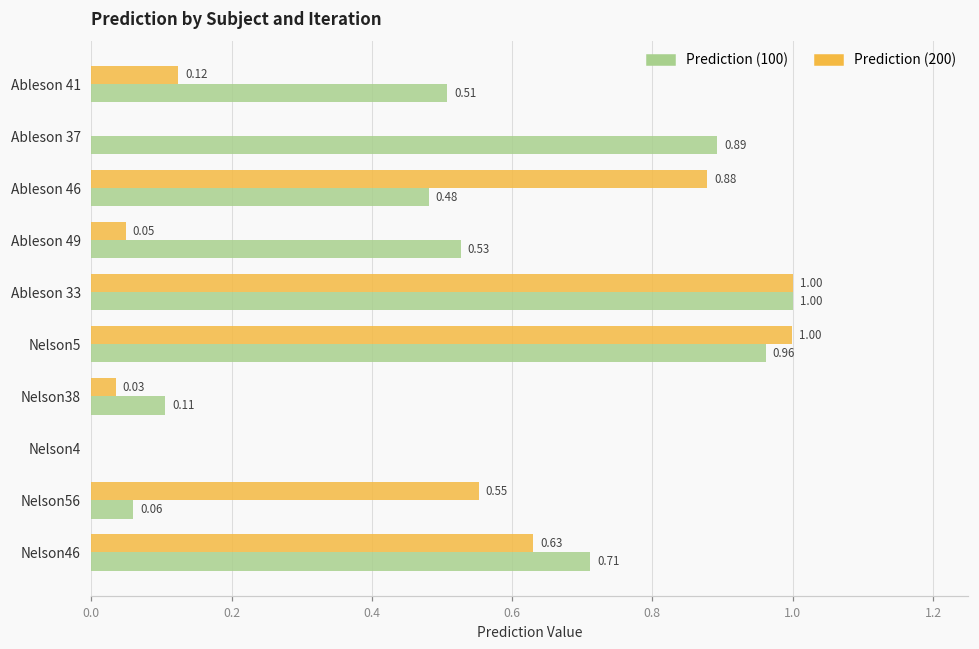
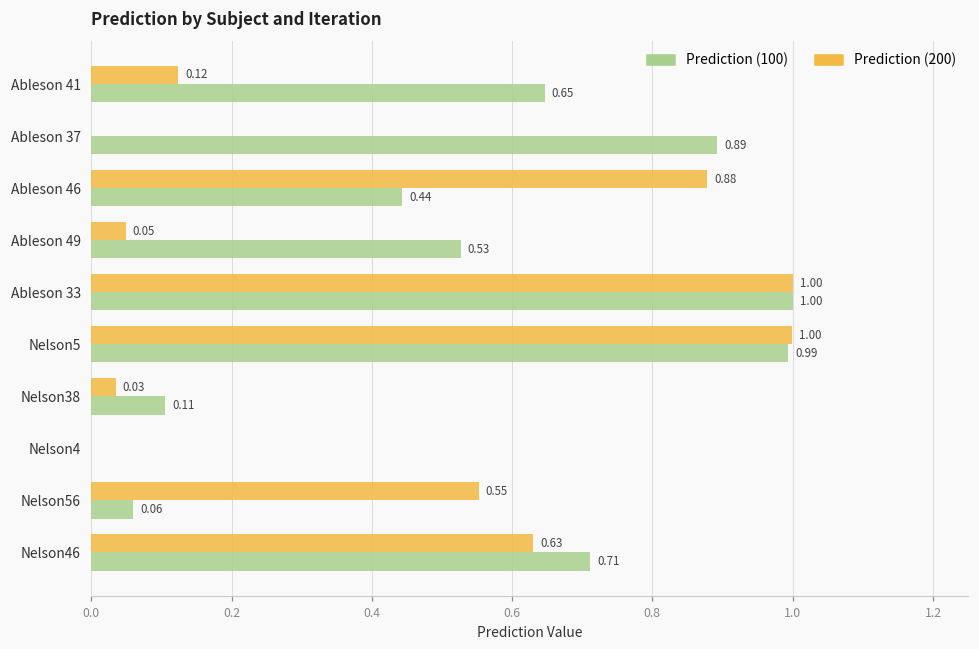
  {
    "Prediction (100)": {
-     "Ableson 41": 0.51,
+     "Ableson 41": 0.65,
      "Ableson 37": 0.89,
-     "Ableson 46": 0.48,
+     "Ableson 46": 0.44,
      "Ableson 49": 0.53,
      "Ableson 33": 1.00,
-     "Nelson5": 0.96,
+     "Nelson5": 0.99,
      "Nelson38": 0.11,
      "Nelson56": 0.06,
      "Nelson46": 0.71
    },
    "Prediction (200)": {
      "Ableson 41": 0.12,
      "Ableson 46": 0.88,
      "Ableson 49": 0.05,
      "Ableson 33": 1.00,
      "Nelson5": 1.00,
      "Nelson38": 0.03,
      "Nelson56": 0.55,
      "Nelson46": 0.63
    }
  }
